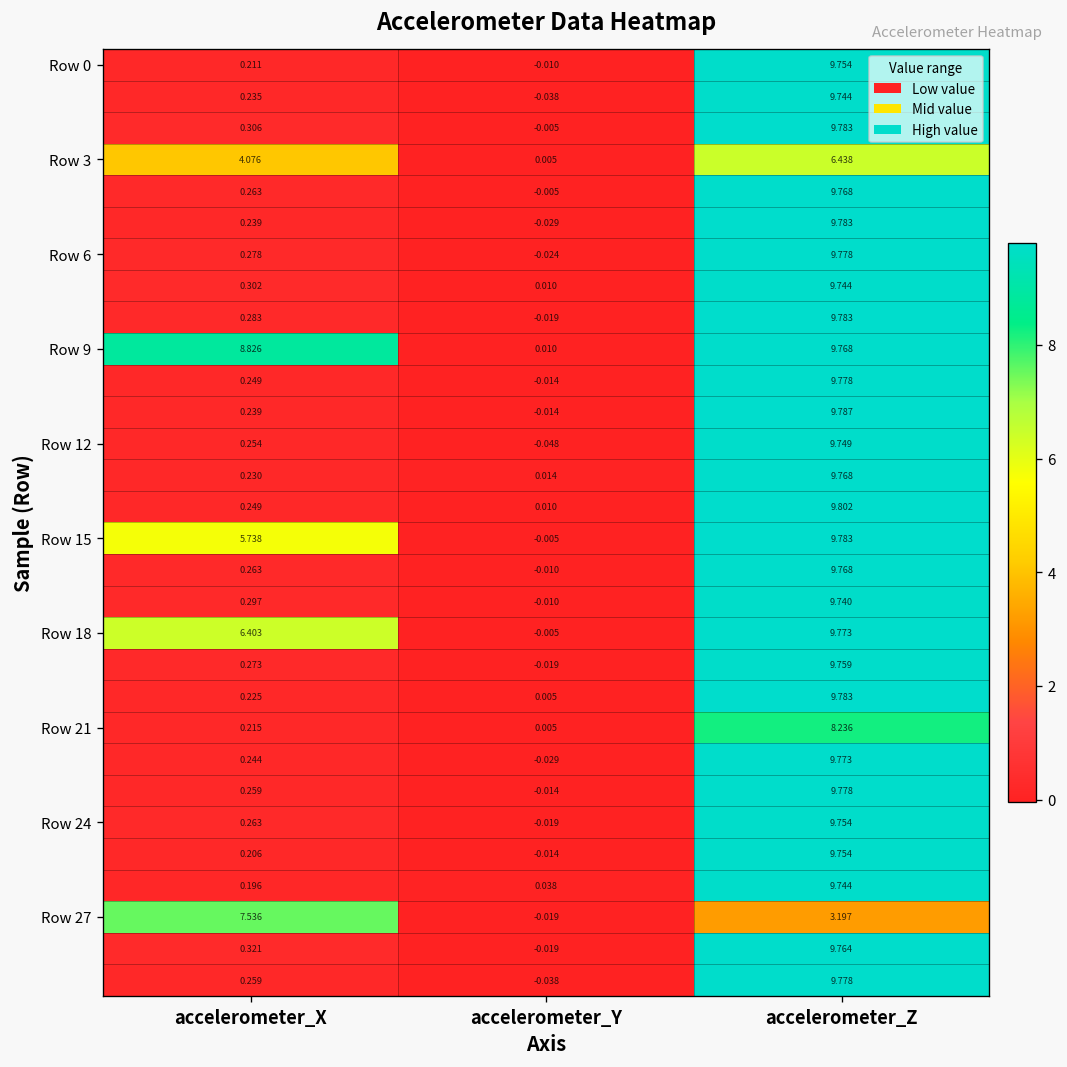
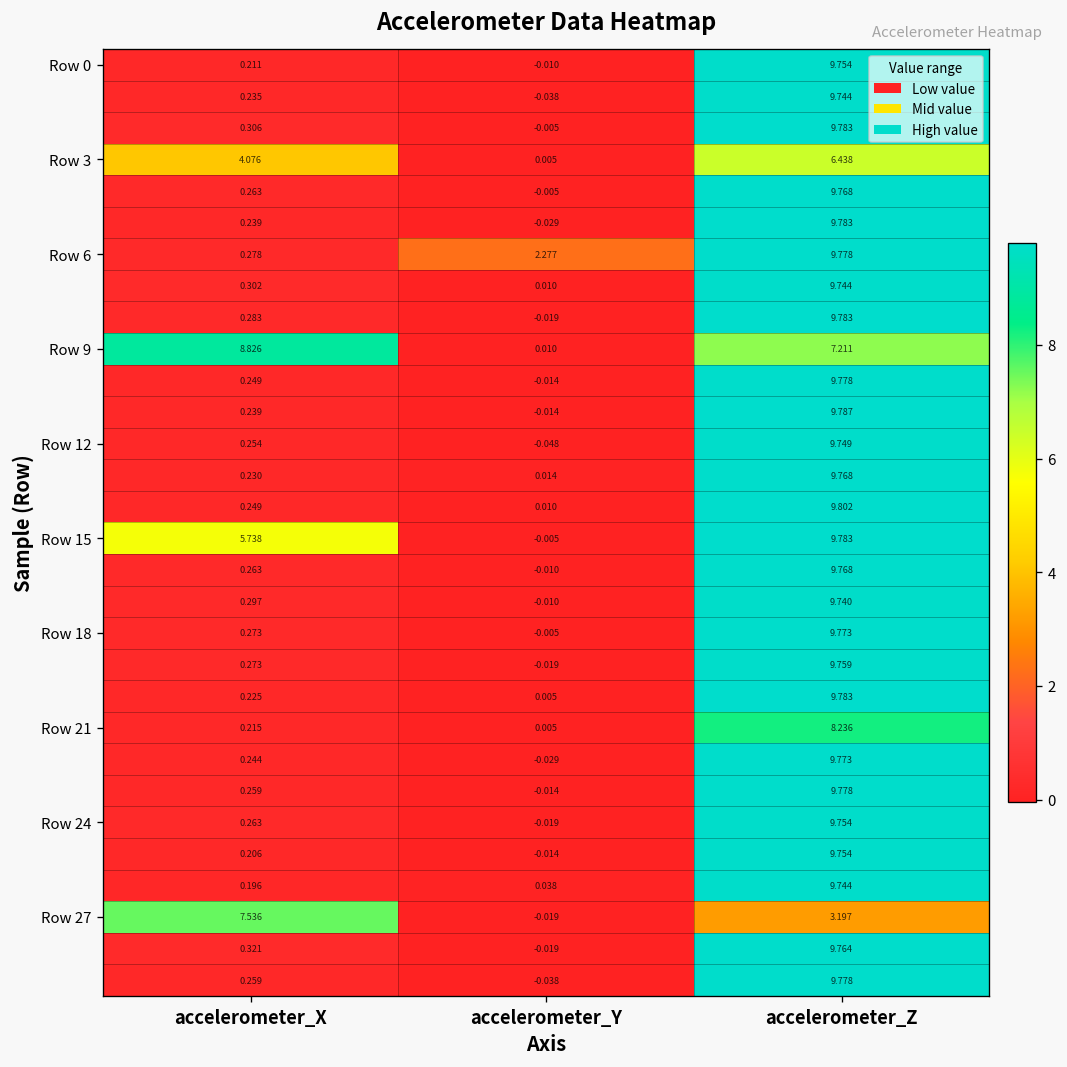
  {
    "Row 0": {
      "accelerometer_X": 0.211,
      "accelerometer_Y": -0.010,
      "accelerometer_Z": 9.754
    },
    "Row 3": {
      "accelerometer_X": 4.076,
      "accelerometer_Y": 0.005,
      "accelerometer_Z": 6.438
    },
    "Row 6": {
      "accelerometer_X": 0.278,
-     "accelerometer_Y": -0.024,
+     "accelerometer_Y": 2.277,
      "accelerometer_Z": 9.778
    },
    "Row 9": {
      "accelerometer_X": 8.826,
      "accelerometer_Y": 0.010,
-     "accelerometer_Z": 9.768
+     "accelerometer_Z": 7.211
    },
    "Row 12": {
      "accelerometer_X": 0.254,
      "accelerometer_Y": -0.048,
      "accelerometer_Z": 9.749
    },
    "Row 15": {
      "accelerometer_X": 5.738,
      "accelerometer_Y": -0.005,
      "accelerometer_Z": 9.783
    },
    "Row 18": {
-     "accelerometer_X": 6.403,
+     "accelerometer_X": 0.273,
      "accelerometer_Y": -0.005,
      "accelerometer_Z": 9.773
    },
    "Row 21": {
      "accelerometer_X": 0.215,
      "accelerometer_Y": 0.005,
      "accelerometer_Z": 8.236
    },
    "Row 24": {
      "accelerometer_X": 0.263,
      "accelerometer_Y": -0.019,
      "accelerometer_Z": 9.754
    },
    "Row 27": {
      "accelerometer_X": 7.536,
      "accelerometer_Y": -0.019,
      "accelerometer_Z": 3.197
    }
  }
